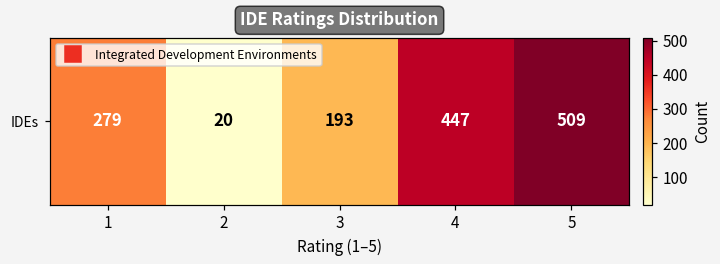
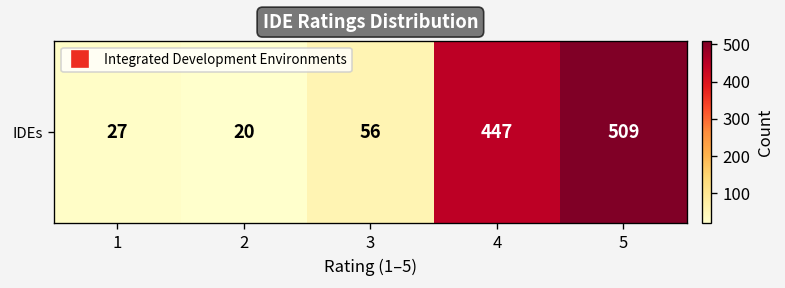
  {
    "IDEs": {
-     "1": 279,
+     "1": 27,
      "2": 20,
-     "3": 193,
+     "3": 56,
      "4": 447,
      "5": 509
    }
  }
